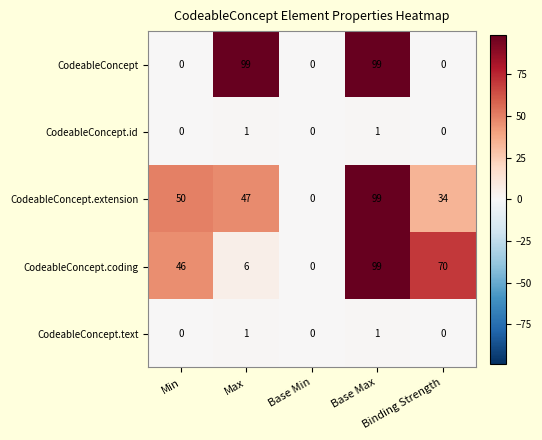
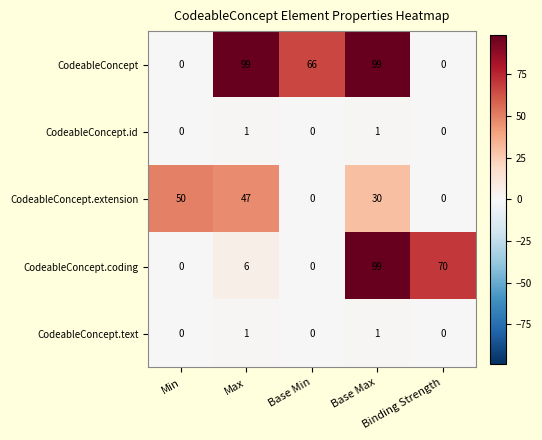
  {
    "CodeableConcept": {
      "Min": 0,
      "Max": 99,
-     "Base Min": 0,
+     "Base Min": 66,
      "Base Max": 99,
      "Binding Strength": 0
    },
    "CodeableConcept.id": {
      "Min": 0,
      "Max": 1,
      "Base Min": 0,
      "Base Max": 1,
      "Binding Strength": 0
    },
    "CodeableConcept.extension": {
      "Min": 50,
      "Max": 47,
      "Base Min": 0,
-     "Base Max": 99,
-     "Binding Strength": 34
+     "Base Max": 30,
+     "Binding Strength": 0
    },
    "CodeableConcept.coding": {
-     "Min": 46,
+     "Min": 0,
      "Max": 6,
      "Base Min": 0,
      "Base Max": 99,
      "Binding Strength": 70
    },
    "CodeableConcept.text": {
      "Min": 0,
      "Max": 1,
      "Base Min": 0,
      "Base Max": 1,
      "Binding Strength": 0
    }
  }
